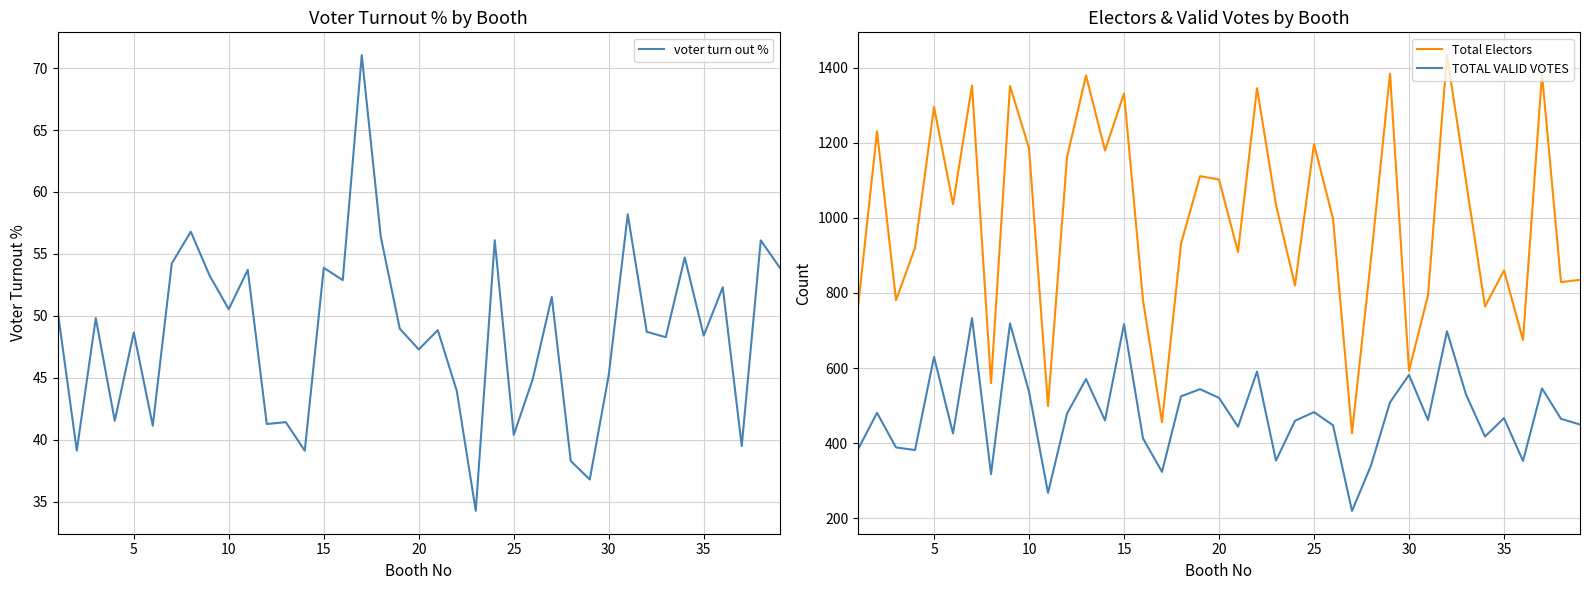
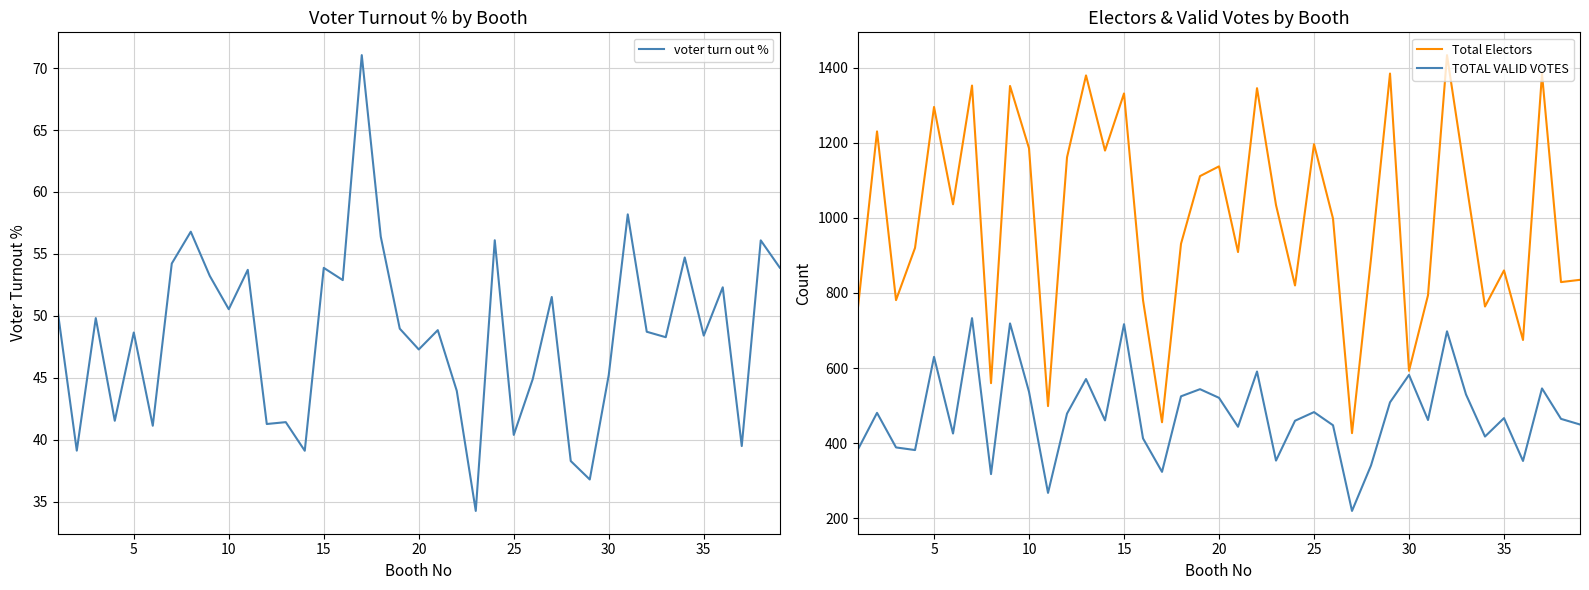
  {
    "Voter Turnout % by Booth": {
      "5": 48.7,
      "10": 50.5,
      "15": 53.9,
      "20": 47.3,
      "25": 40.4,
      "30": 45.2,
      "35": 48.4
    },
    "Electors & Valid Votes by Booth": {
      "Total Electors": {
        "5": 1300,
        "10": 1190,
        "15": 1330,
-       "20": 1100,
+       "20": 1140,
        "25": 1200,
        "30": 590,
        "35": 860
      },
      "TOTAL VALID VOTES": {
        "5": 630,
        "10": 540,
        "15": 720,
        "20": 520,
        "25": 480,
        "30": 580,
        "35": 470
      }
    }
  }
